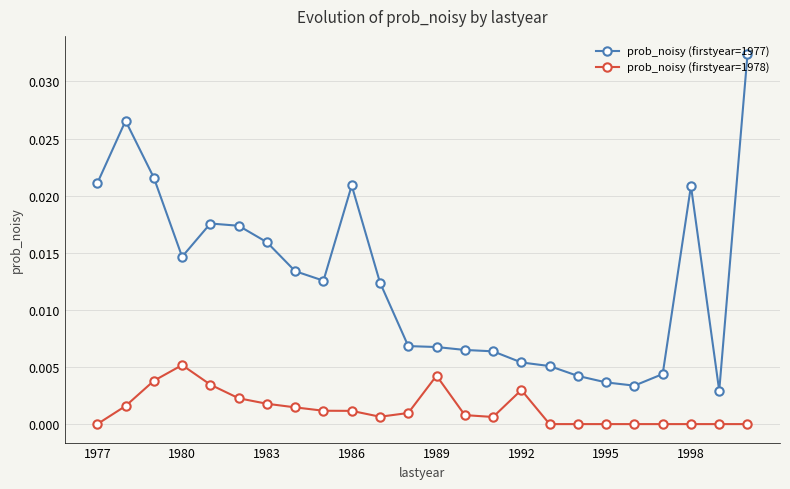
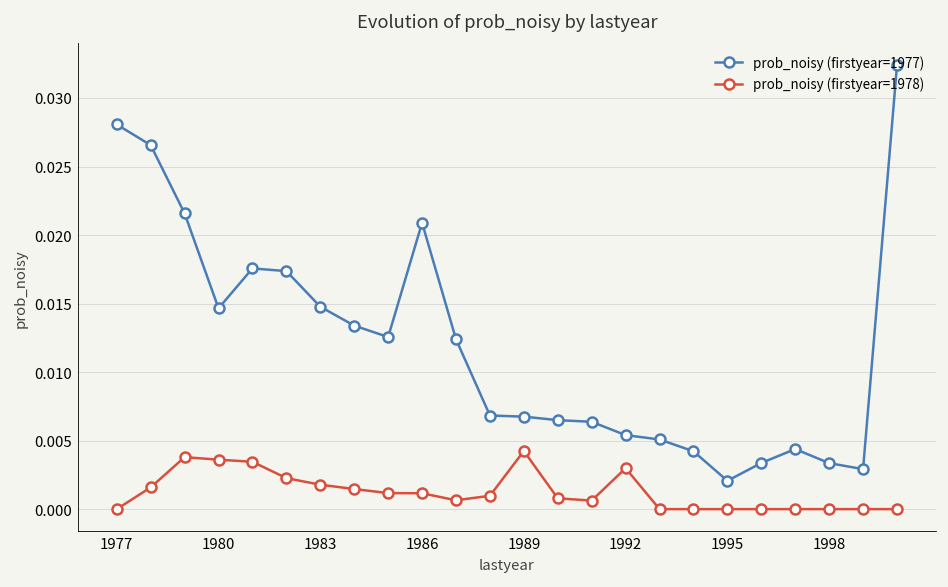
  {
    "prob_noisy (firstyear=1977)": {
-     "1977": 0.0211,
+     "1977": 0.0281,
      "1980": 0.0147,
-     "1983": 0.0159,
+     "1983": 0.0148,
      "1986": 0.0209,
      "1989": 0.0067,
      "1992": 0.0054,
-     "1995": 0.0037,
-     "1998": 0.0209
+     "1995": 0.0021,
+     "1998": 0.0034
    },
    "prob_noisy (firstyear=1978)": {
      "1977": 0.0000,
-     "1980": 0.0052,
+     "1980": 0.0036,
      "1983": 0.0018,
      "1986": 0.0012,
      "1989": 0.0042,
      "1992": 0.0030,
      "1995": 0.0000,
      "1998": 0.0000
    }
  }
